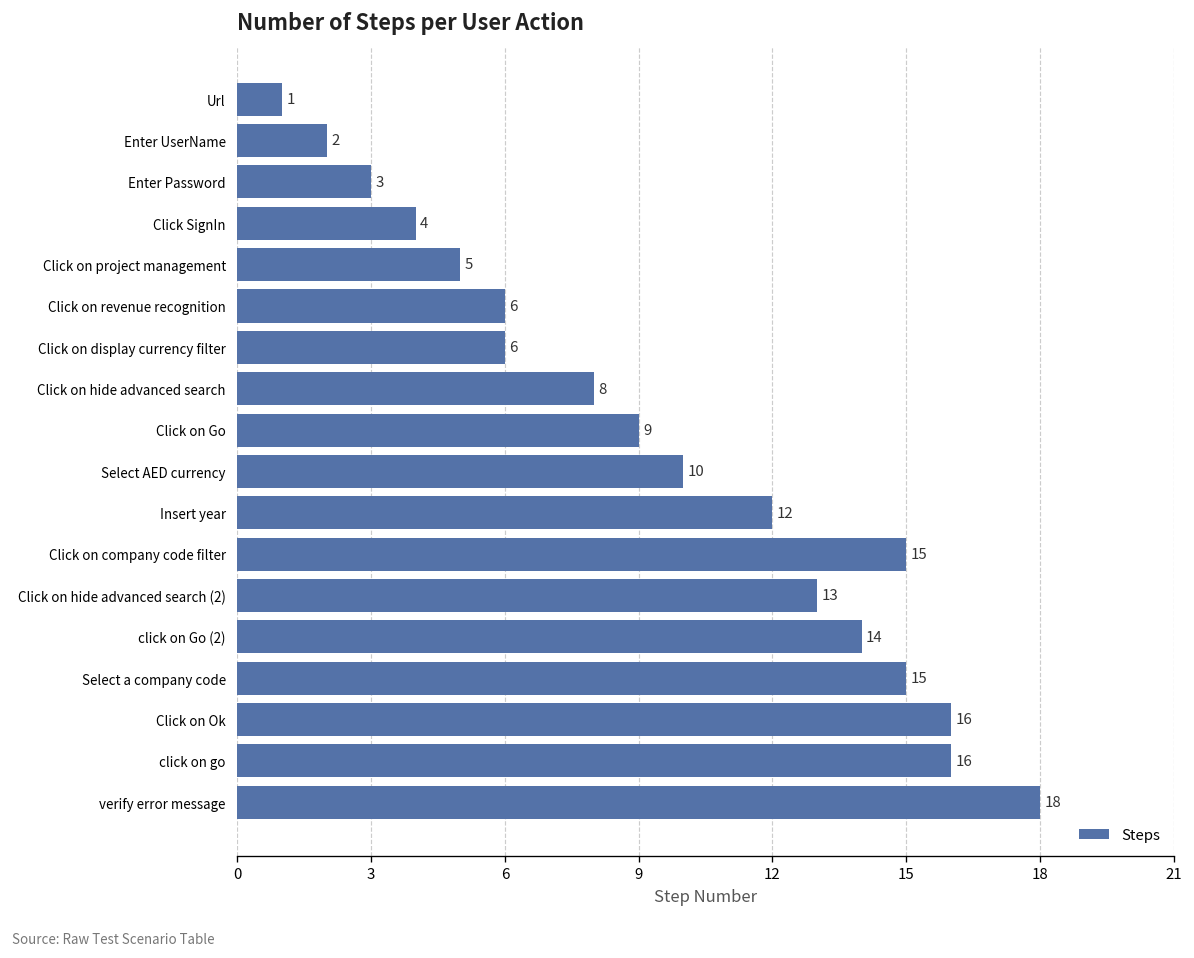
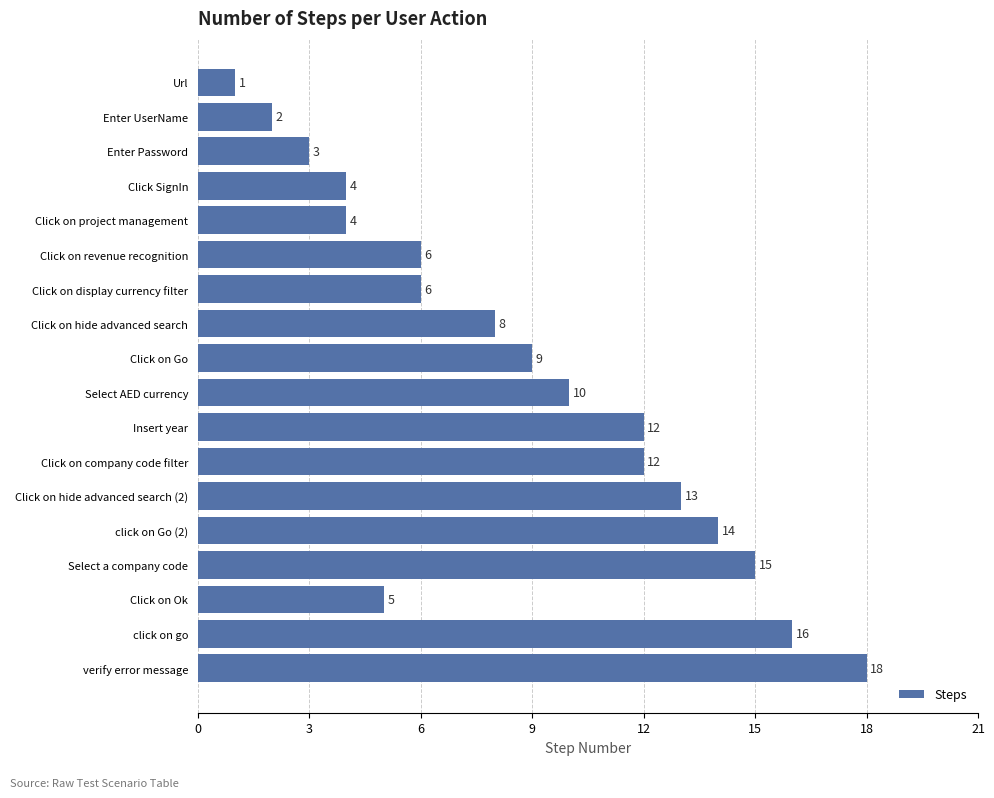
  {
    "Url": 1,
    "Enter UserName": 2,
    "Enter Password": 3,
    "Click SignIn": 4,
-   "Click on project management": 5,
+   "Click on project management": 4,
    "Click on revenue recognition": 6,
    "Click on display currency filter": 6,
    "Click on hide advanced search": 8,
    "Click on Go": 9,
    "Select AED currency": 10,
    "Insert year": 12,
-   "Click on company code filter": 15,
+   "Click on company code filter": 12,
    "Click on hide advanced search (2)": 13,
    "click on Go (2)": 14,
    "Select a company code": 15,
-   "Click on Ok": 16,
+   "Click on Ok": 5,
    "click on go": 16,
    "verify error message": 18
  }
